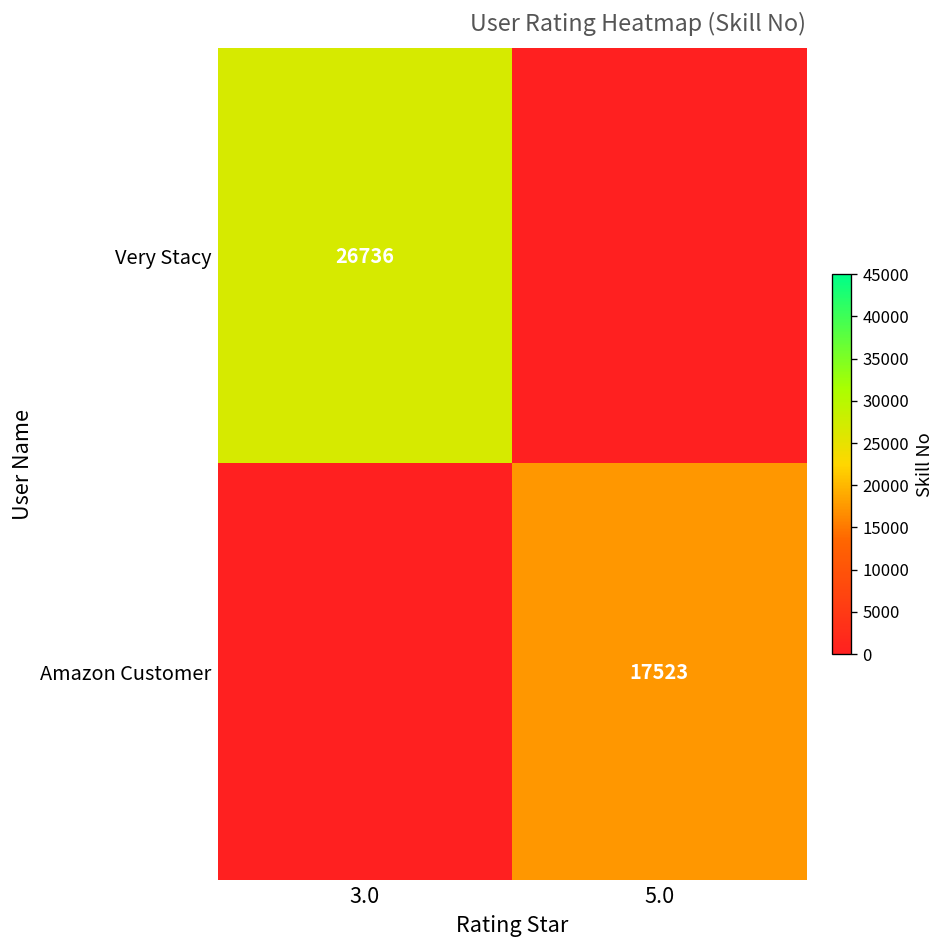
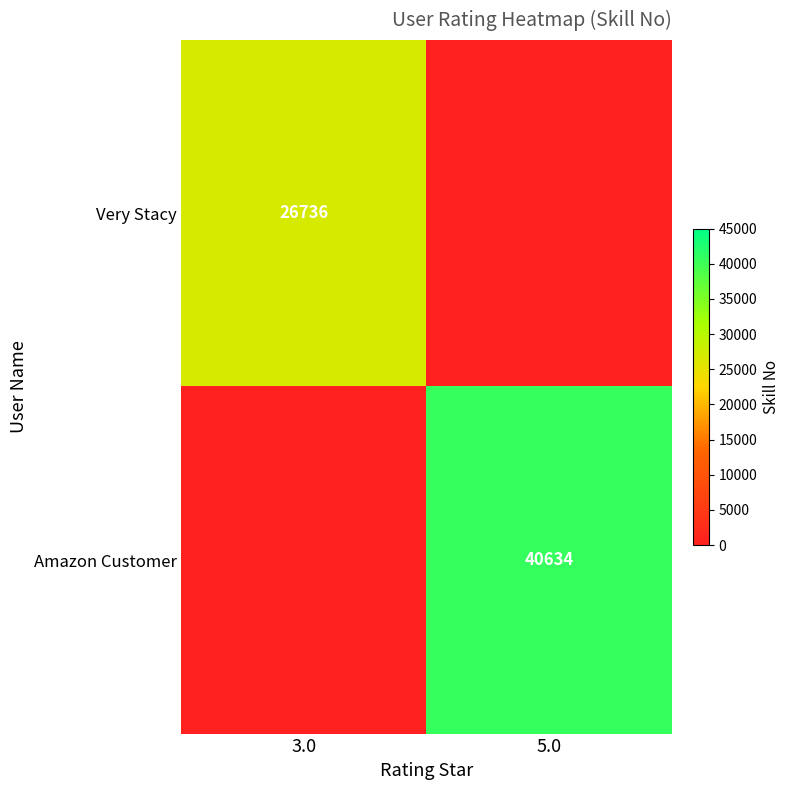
  {
    "Very Stacy": {
      "3.0": 26736
    },
    "Amazon Customer": {
-     "5.0": 17523
+     "5.0": 40634
    }
  }
